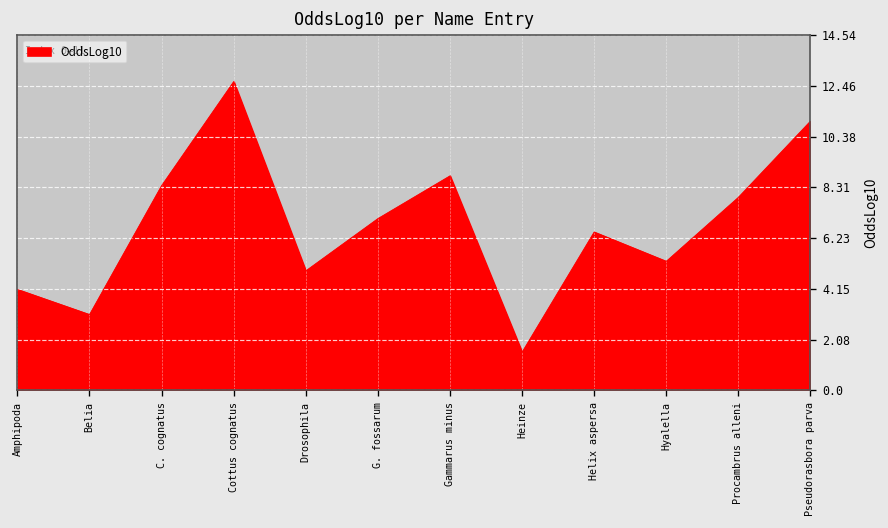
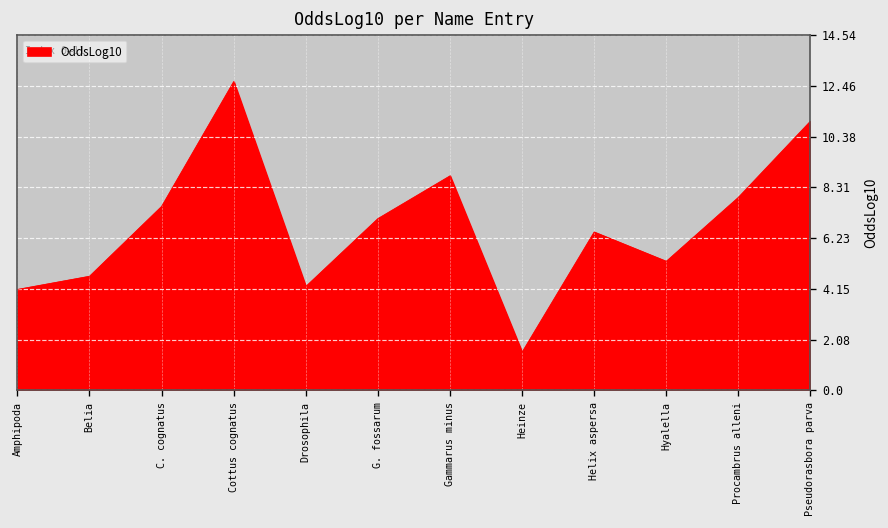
  {
    "Amphipoda": 4.1,
-   "Belia": 3.1,
-   "C. cognatus": 8.4,
+   "Belia": 4.7,
+   "C. cognatus": 7.5,
    "Cottus cognatus": 12.6,
-   "Drosophila": 4.9,
+   "Drosophila": 4.3,
    "G. fossarum": 7.0,
    "Gammarus minus": 8.8,
    "Heinze": 1.6,
    "Helix aspersa": 6.5,
    "Hyalella": 5.3,
    "Procambrus alleni": 7.9,
    "Pseudorasbora parva": 11.0
  }
